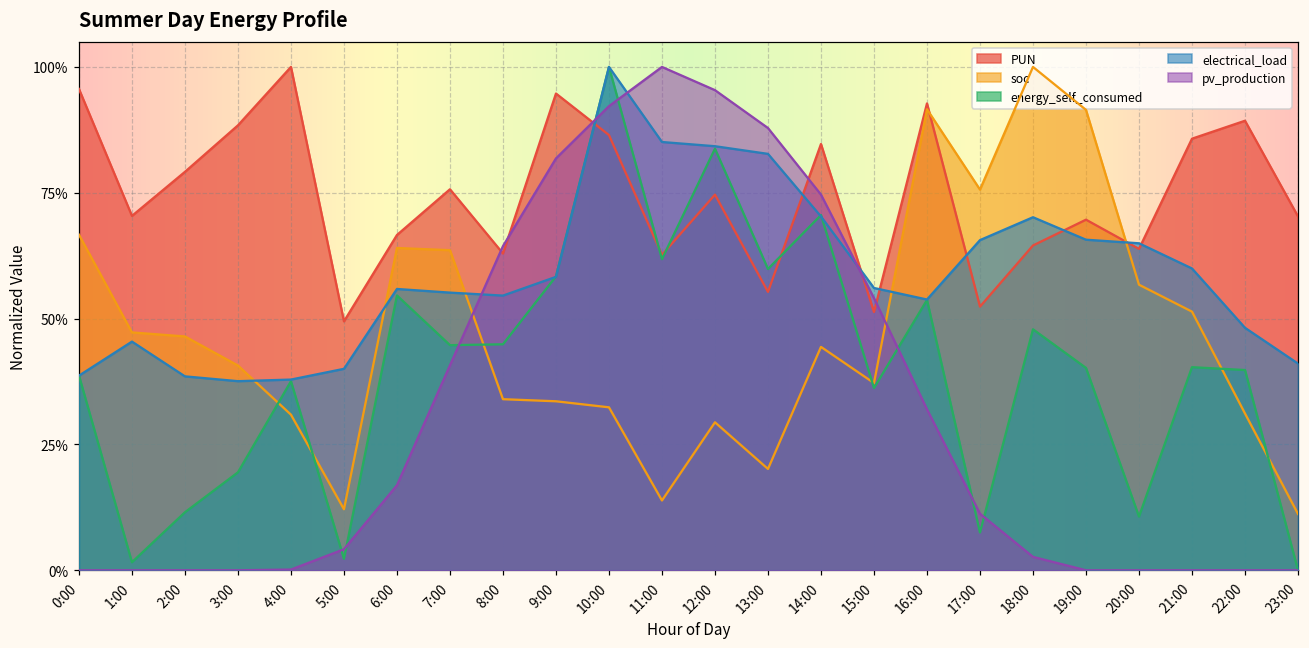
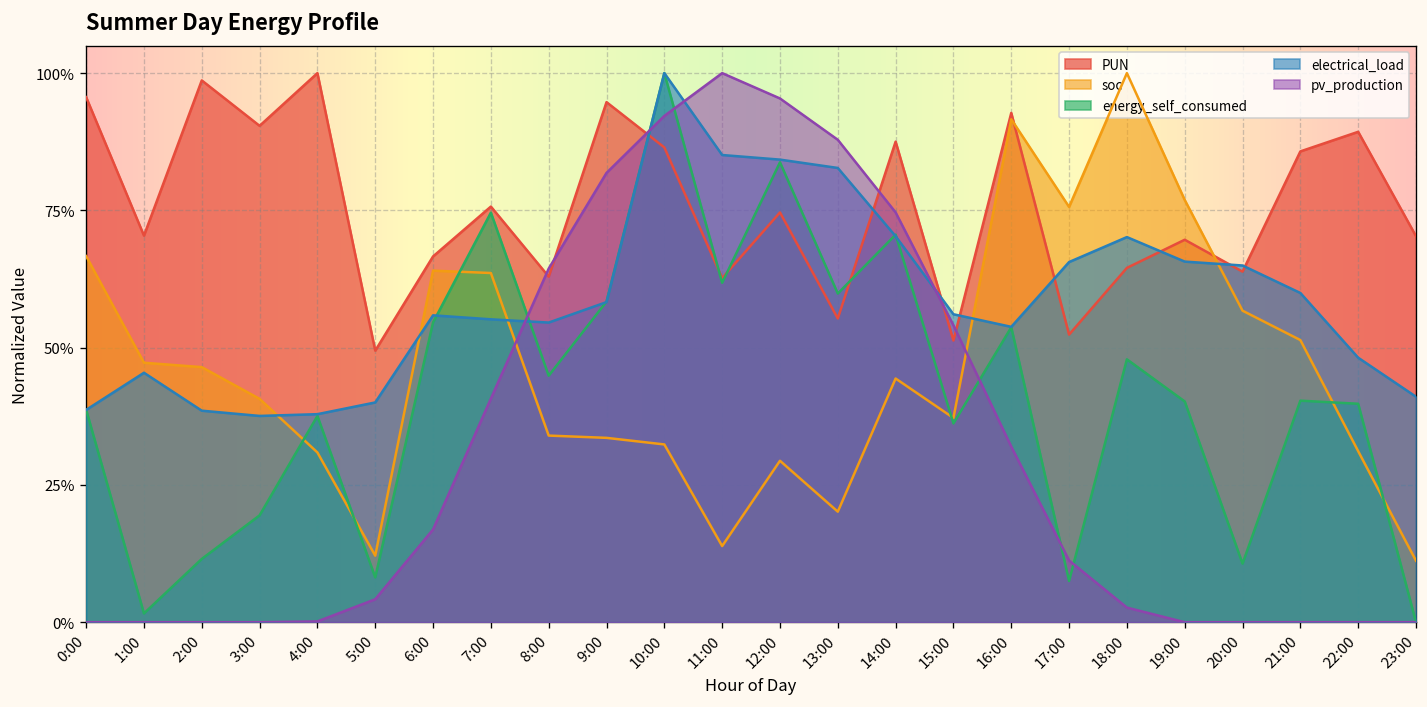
  {
    "PUN": {
      "0:00": "96%",
      "1:00": "70%",
-     "2:00": "79%",
-     "3:00": "88%",
+     "2:00": "99%",
+     "3:00": "90%",
      "4:00": "100%",
      "5:00": "49%",
      "6:00": "67%",
      "7:00": "76%",
      "8:00": "63%",
      "9:00": "95%",
      "10:00": "86%",
      "11:00": "63%",
      "12:00": "75%",
      "13:00": "55%",
-     "14:00": "85%",
+     "14:00": "88%",
      "15:00": "51%",
      "16:00": "93%",
      "17:00": "52%",
      "18:00": "65%",
      "19:00": "70%",
      "20:00": "64%",
      "21:00": "86%",
      "22:00": "89%",
      "23:00": "70%"
    },
    "soc": {
      "0:00": "67%",
      "1:00": "47%",
      "2:00": "46%",
      "3:00": "41%",
      "4:00": "31%",
      "5:00": "12%",
      "6:00": "64%",
      "7:00": "64%",
      "8:00": "34%",
      "9:00": "34%",
      "10:00": "32%",
      "11:00": "14%",
      "12:00": "29%",
      "13:00": "20%",
      "14:00": "44%",
      "15:00": "37%",
      "16:00": "92%",
      "17:00": "76%",
-     "19:00": "91%",
+     "19:00": "77%",
      "20:00": "57%",
      "21:00": "51%",
      "22:00": "31%",
      "23:00": "11%"
    },
    "energy_self_consumed": {
      "1:00": "2%",
      "2:00": "12%",
      "3:00": "19%",
-     "5:00": "2%",
+     "5:00": "8%",
      "6:00": "55%",
-     "7:00": "45%",
+     "7:00": "75%",
      "8:00": "45%",
      "11:00": "62%",
      "13:00": "60%",
      "15:00": "36%",
      "17:00": "8%",
      "18:00": "48%",
      "19:00": "40%",
      "20:00": "11%",
      "21:00": "40%",
      "22:00": "40%"
    },
    "electrical_load": {
      "1:00": "45%",
      "2:00": "39%",
      "3:00": "38%",
      "5:00": "40%",
      "6:00": "56%",
      "7:00": "55%",
      "8:00": "55%",
      "11:00": "85%",
      "13:00": "83%",
      "15:00": "56%",
      "17:00": "66%",
      "18:00": "70%",
      "19:00": "66%",
      "20:00": "65%",
      "21:00": "60%",
      "22:00": "48%",
      "23:00": "41%"
    },
    "pv_production": {
      "0:00": "0%",
      "1:00": "0%",
      "2:00": "0%",
      "3:00": "0%",
      "4:00": "0%",
      "5:00": "4%",
      "6:00": "17%",
      "7:00": "41%",
      "8:00": "64%",
      "9:00": "82%",
      "10:00": "92%",
      "11:00": "100%",
      "12:00": "95%",
      "13:00": "88%",
      "14:00": "75%",
      "15:00": "54%",
      "16:00": "32%",
      "17:00": "11%",
      "18:00": "3%",
      "19:00": "0%",
      "20:00": "0%",
      "21:00": "0%",
      "22:00": "0%"
    }
  }
